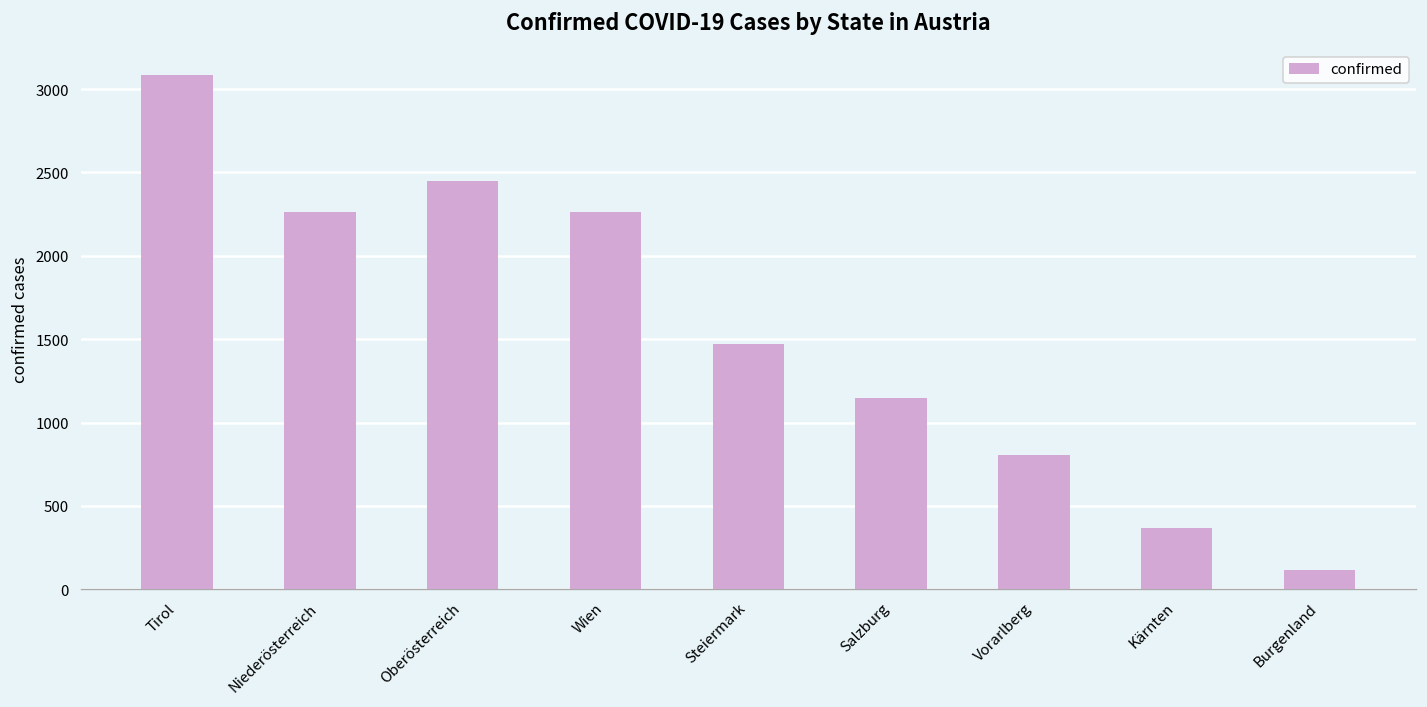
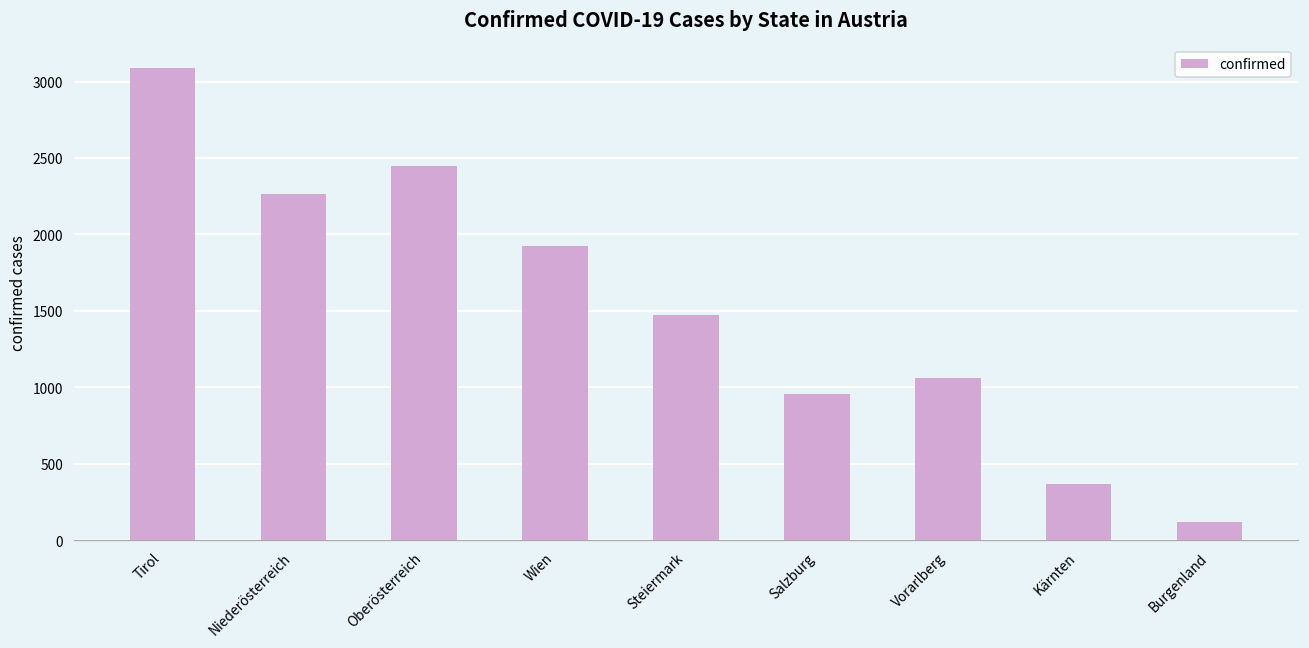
  {
    "Tirol": 3090,
    "Niederösterreich": 2260,
    "Oberösterreich": 2450,
-   "Wien": 2260,
+   "Wien": 1920,
    "Steiermark": 1470,
-   "Salzburg": 1150,
-   "Vorarlberg": 810,
+   "Salzburg": 960,
+   "Vorarlberg": 1060,
    "Kärnten": 370,
    "Burgenland": 120
  }
